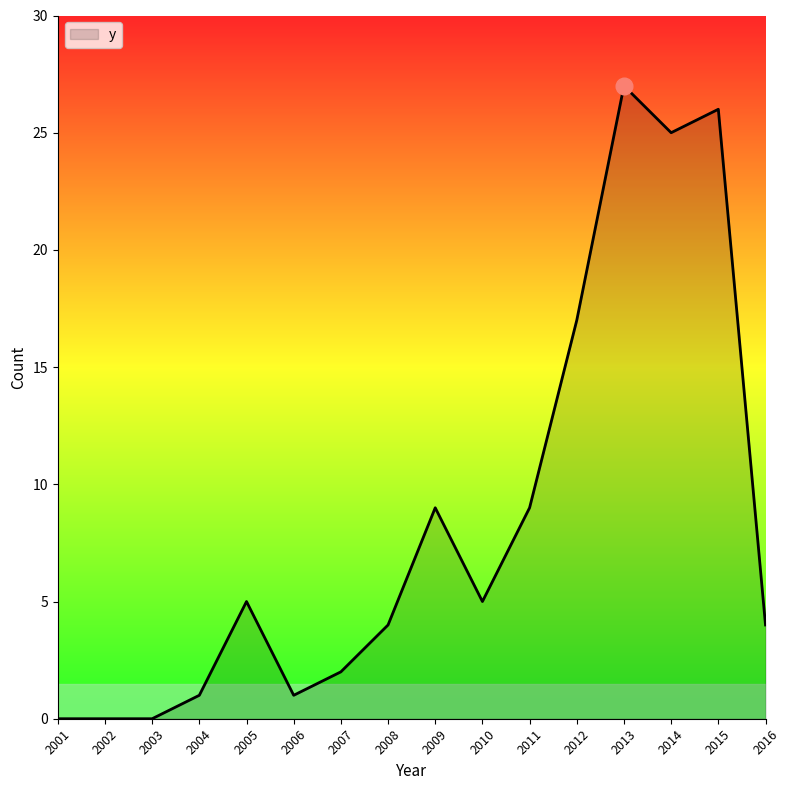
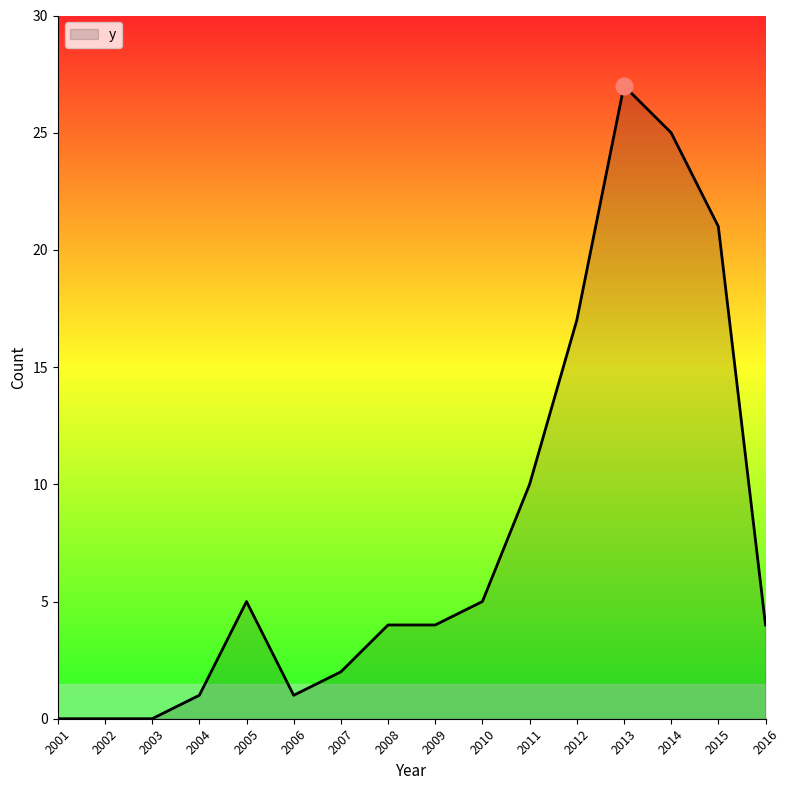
  {
    "y": {
      "2005": 5,
      "2007": 2,
      "2008": 4,
-     "2009": 9,
+     "2009": 4,
      "2010": 5,
-     "2011": 9,
+     "2011": 10,
      "2012": 17,
      "2014": 25,
-     "2015": 26,
+     "2015": 21,
      "2016": 4
    }
  }
